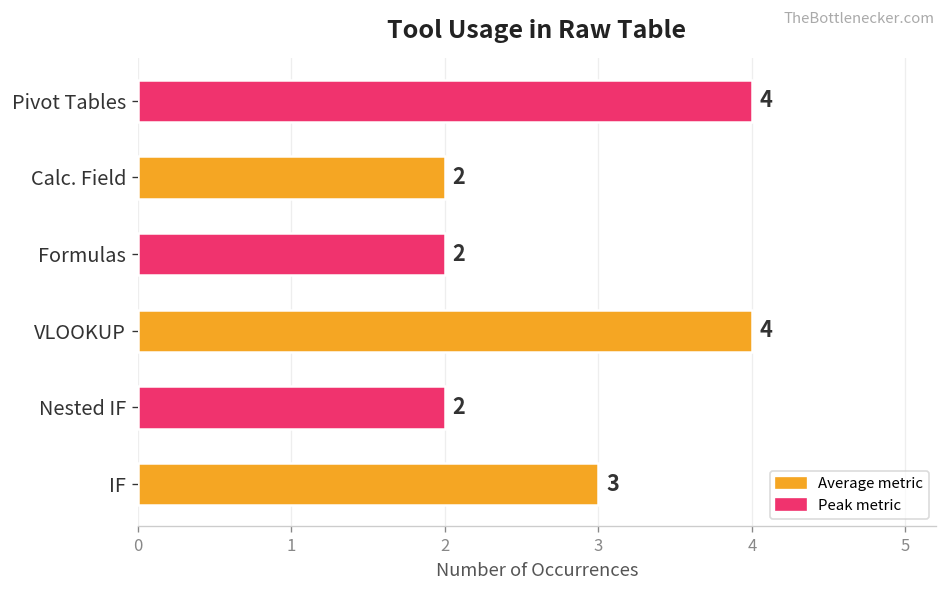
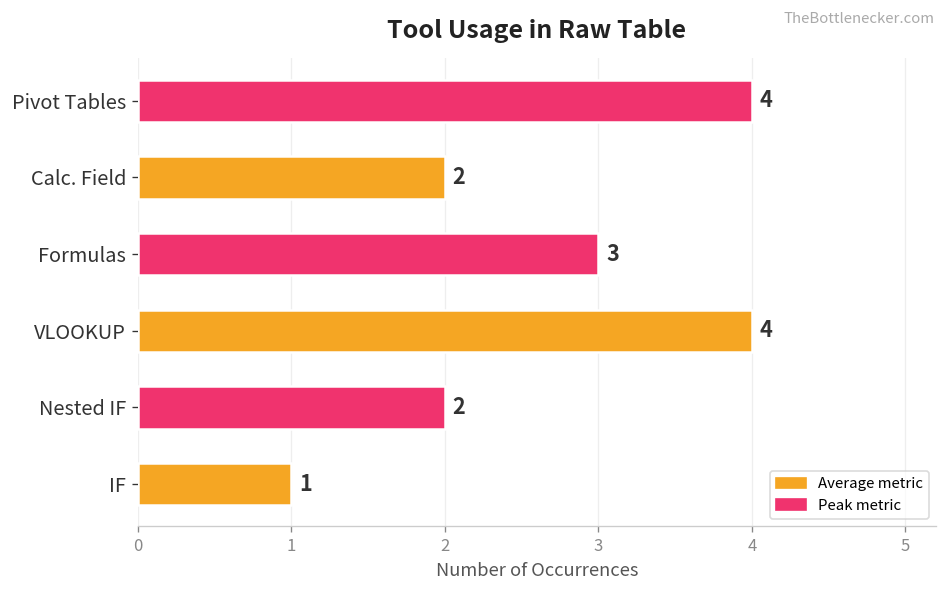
  {
    "Pivot Tables": 4,
    "Calc. Field": 2,
-   "Formulas": 2,
+   "Formulas": 3,
    "VLOOKUP": 4,
    "Nested IF": 2,
-   "IF": 3
+   "IF": 1
  }
